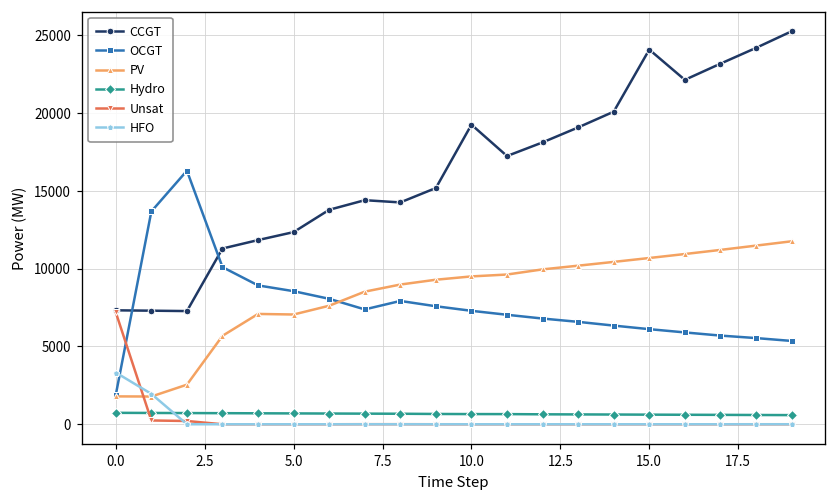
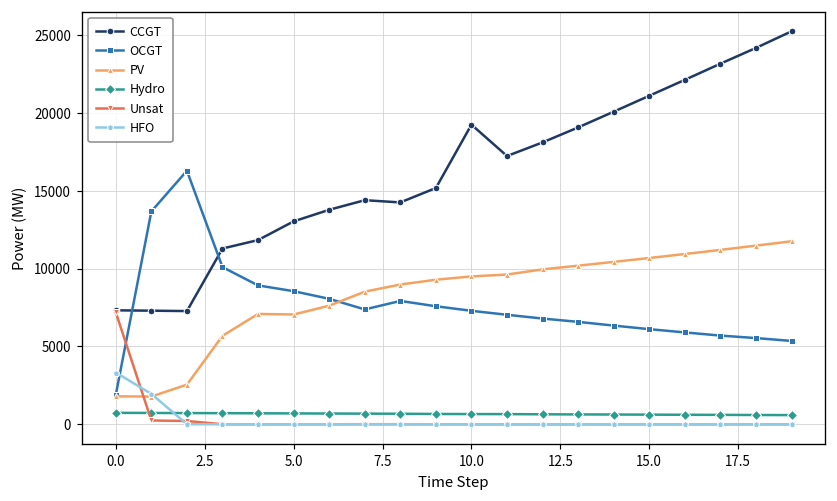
  {
    "CCGT": {
-     "5.0": 12400,
+     "5.0": 13000,
      "10.0": 19300,
-     "15.0": 24100
+     "15.0": 21100
    },
    "HFO": {
      "0.0": 3300
    }
  }
